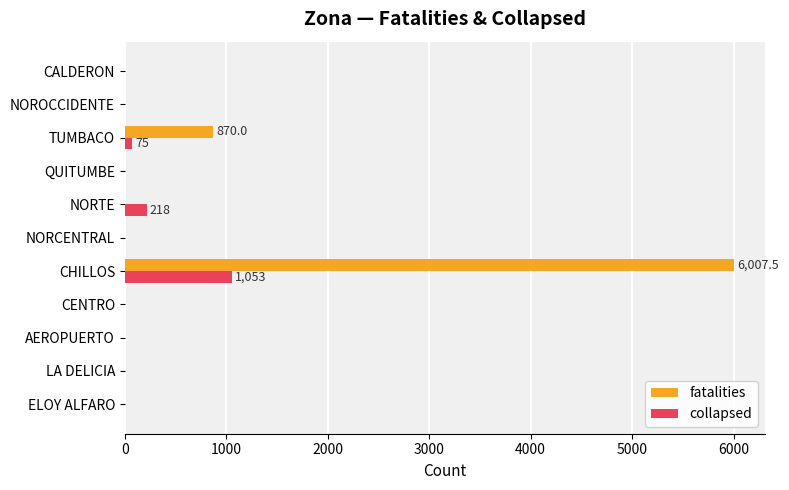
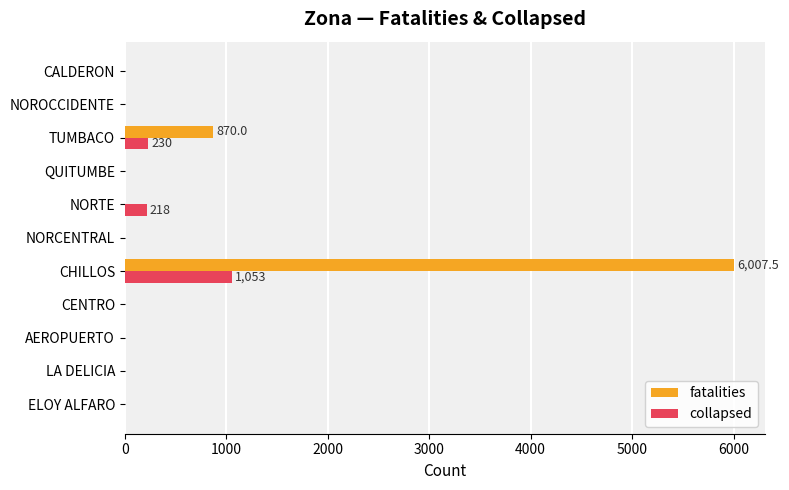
  {
    "fatalities": {
      "TUMBACO": "870.0",
      "CHILLOS": "6,007.5"
    },
    "collapsed": {
-     "TUMBACO": "75",
+     "TUMBACO": "230",
      "NORTE": "218",
      "CHILLOS": "1,053"
    }
  }
